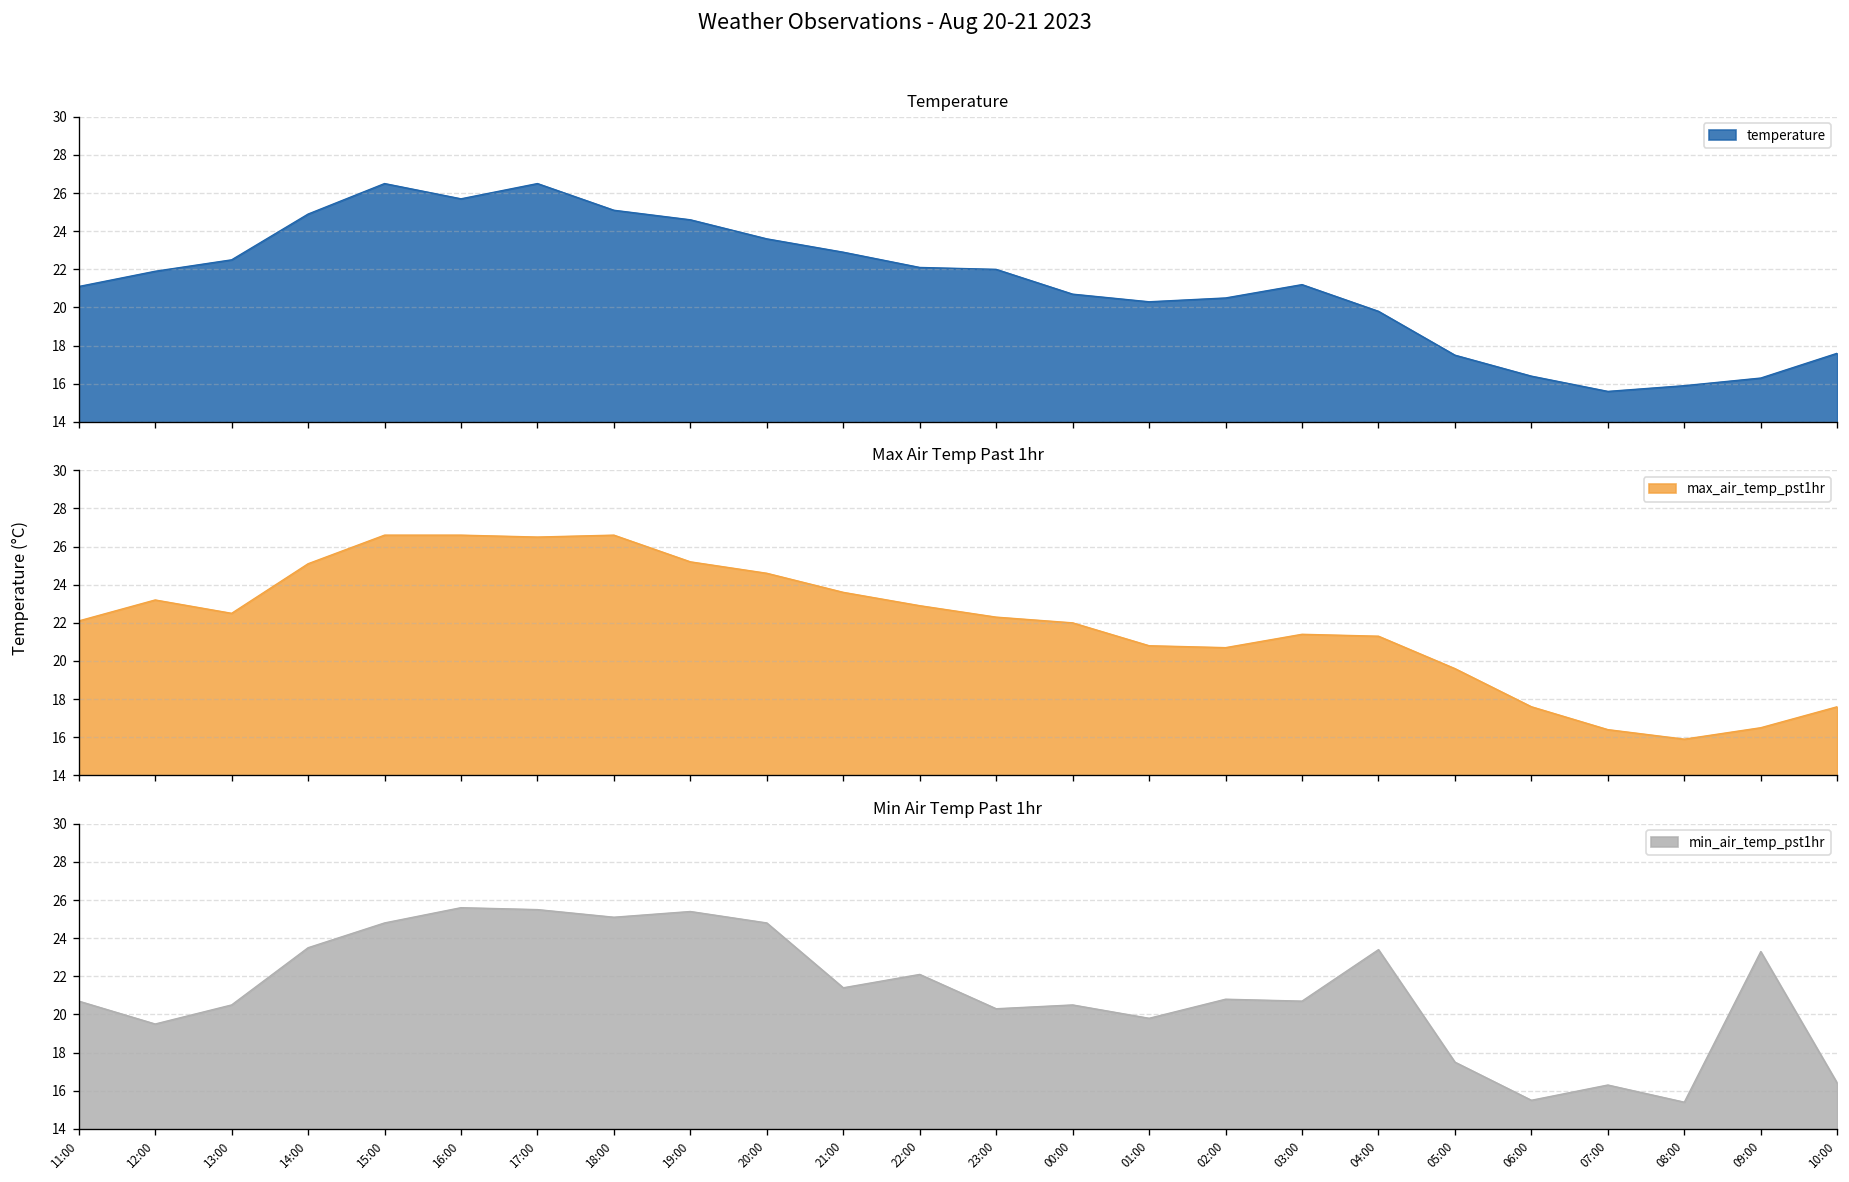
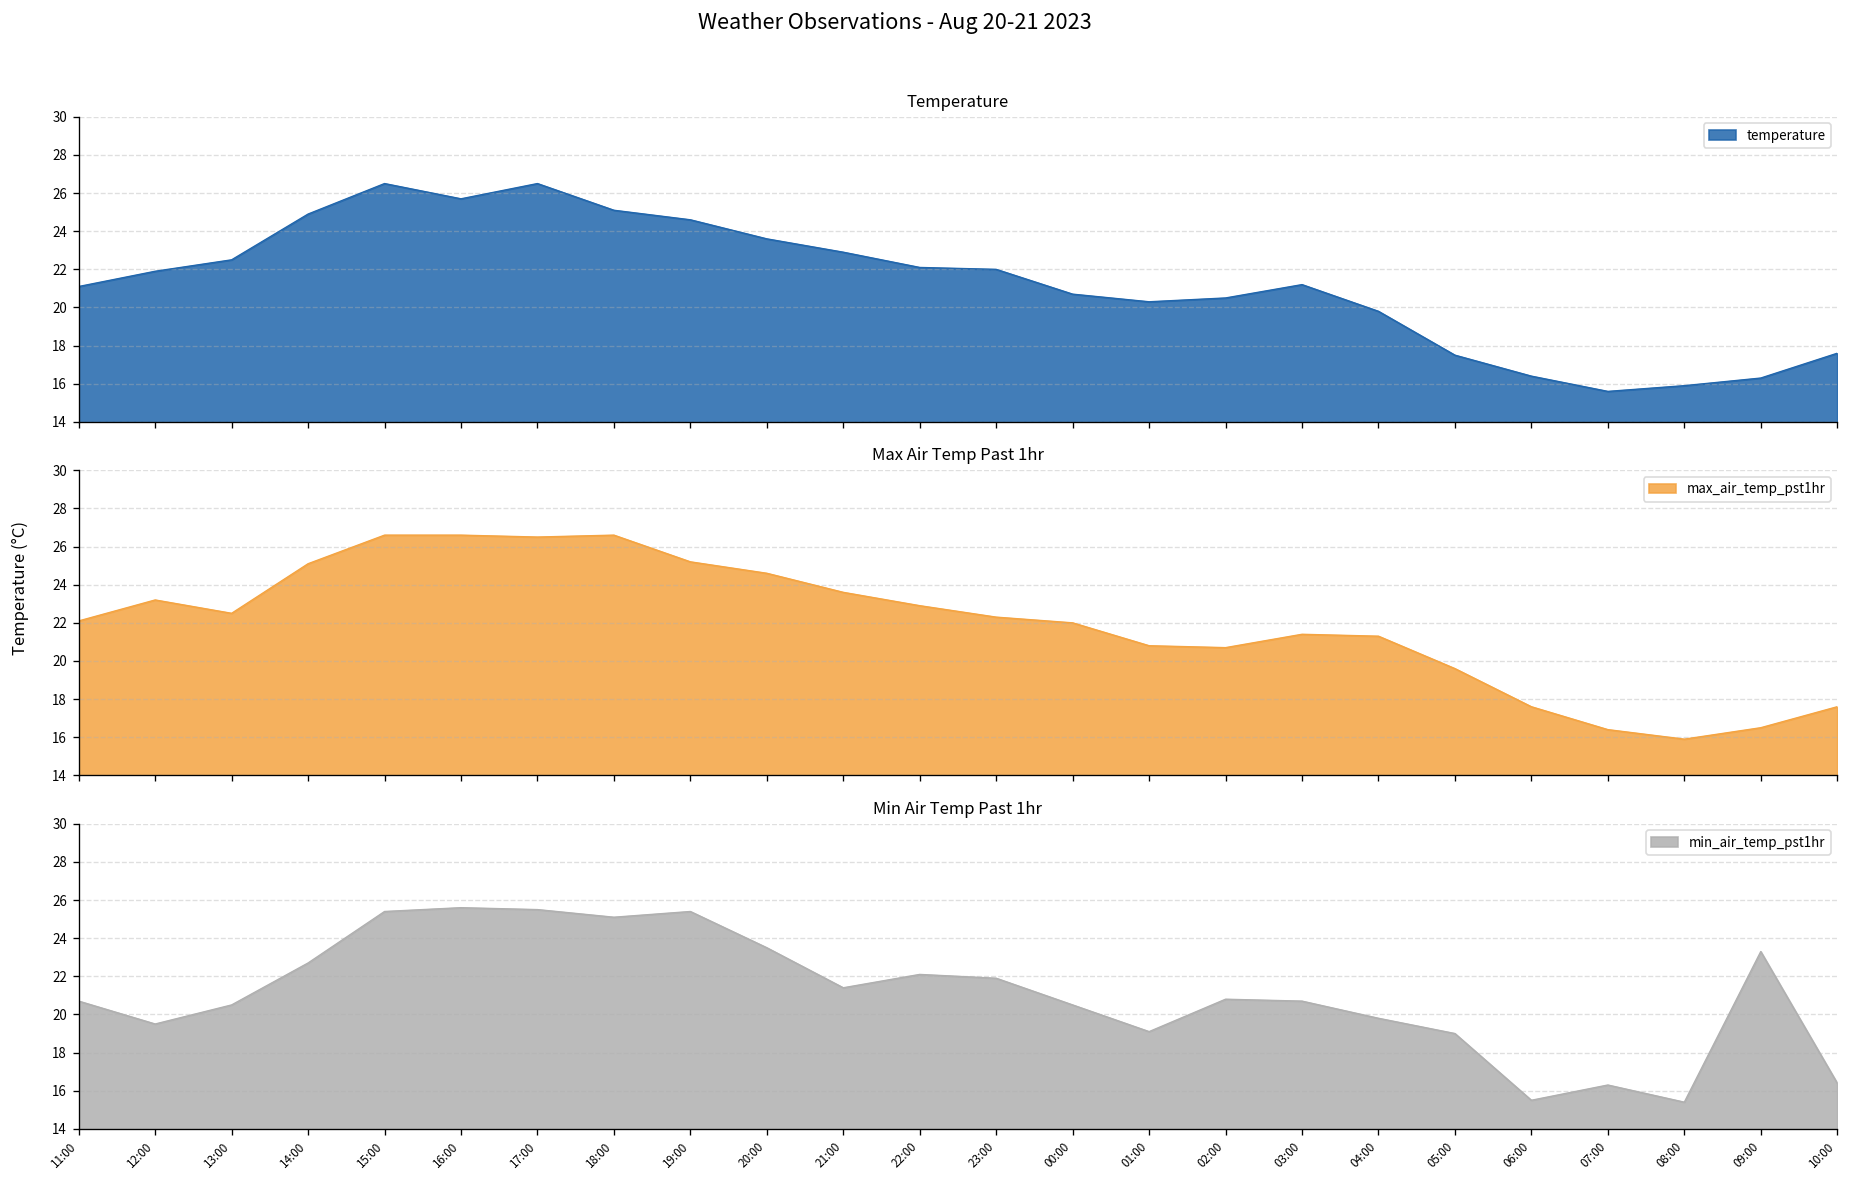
  {
    "Min Air Temp Past 1hr": {
      "11:00": 20.7,
      "12:00": 19.5,
      "13:00": 20.5,
-     "14:00": 23.5,
-     "15:00": 24.8,
+     "14:00": 22.7,
+     "15:00": 25.4,
      "16:00": 25.6,
      "17:00": 25.5,
      "18:00": 25.1,
      "19:00": 25.4,
-     "20:00": 24.8,
+     "20:00": 23.5,
      "21:00": 21.4,
      "22:00": 22.1,
-     "23:00": 20.3,
+     "23:00": 21.9,
      "00:00": 20.5,
-     "01:00": 19.8,
+     "01:00": 19.1,
      "02:00": 20.8,
      "03:00": 20.7,
-     "04:00": 23.4,
-     "05:00": 17.5,
+     "04:00": 19.8,
+     "05:00": 19.0,
      "06:00": 15.5,
      "07:00": 16.3,
      "08:00": 15.4,
      "09:00": 23.3,
      "10:00": 16.4
    }
  }
